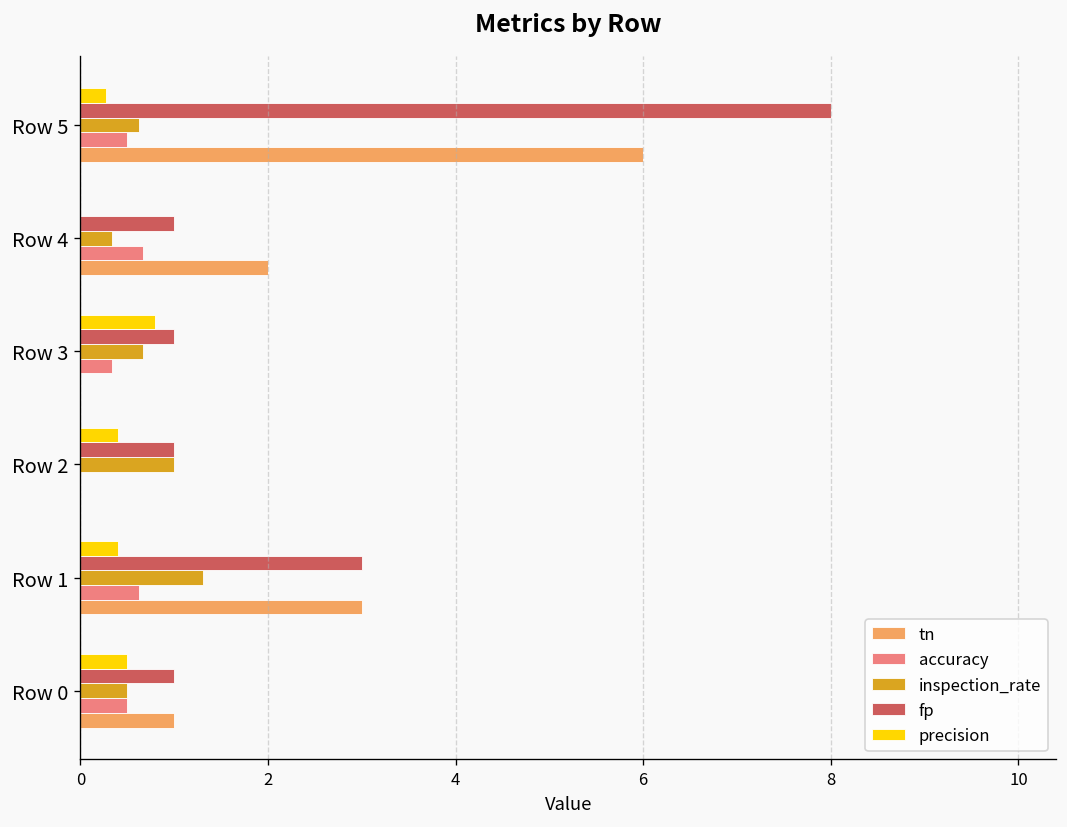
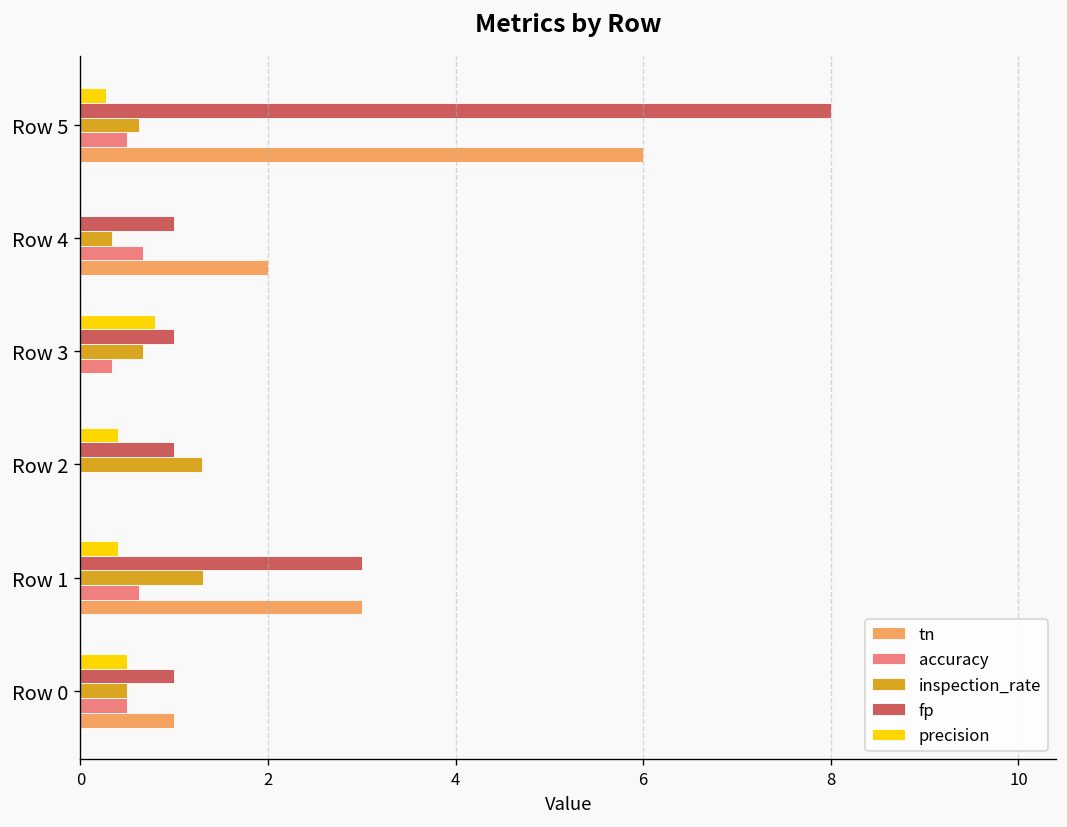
  {
    "inspection_rate": {
      "Row 5": 0.6,
      "Row 4": 0.3,
      "Row 3": 0.7,
-     "Row 2": 1.0,
+     "Row 2": 1.3,
      "Row 1": 1.3,
      "Row 0": 0.5
    },
    "fp": {
      "Row 5": 8.0,
      "Row 4": 1.0,
      "Row 3": 1.0,
      "Row 2": 1.0,
      "Row 1": 3.0,
      "Row 0": 1.0
    },
    "precision": {
      "Row 5": 0.3,
      "Row 4": 0.0,
      "Row 3": 0.8,
      "Row 2": 0.4,
      "Row 1": 0.4,
      "Row 0": 0.5
    }
  }
